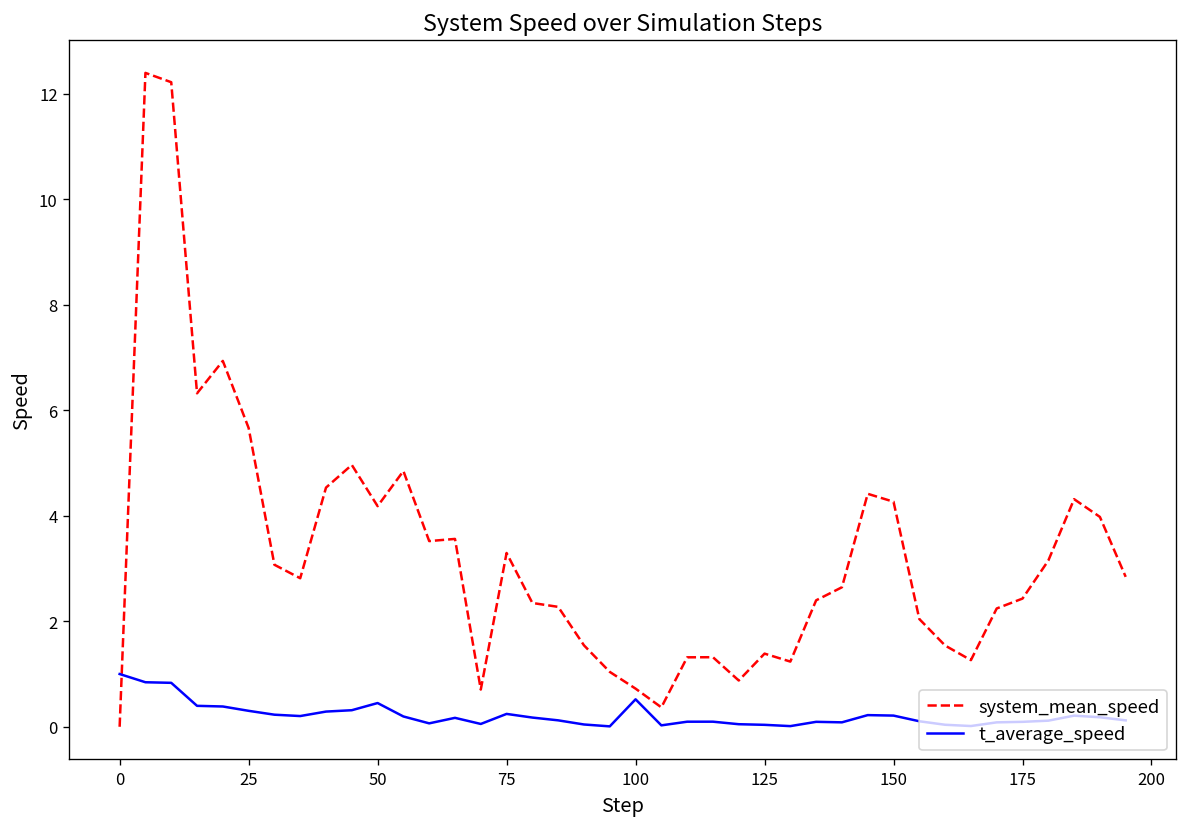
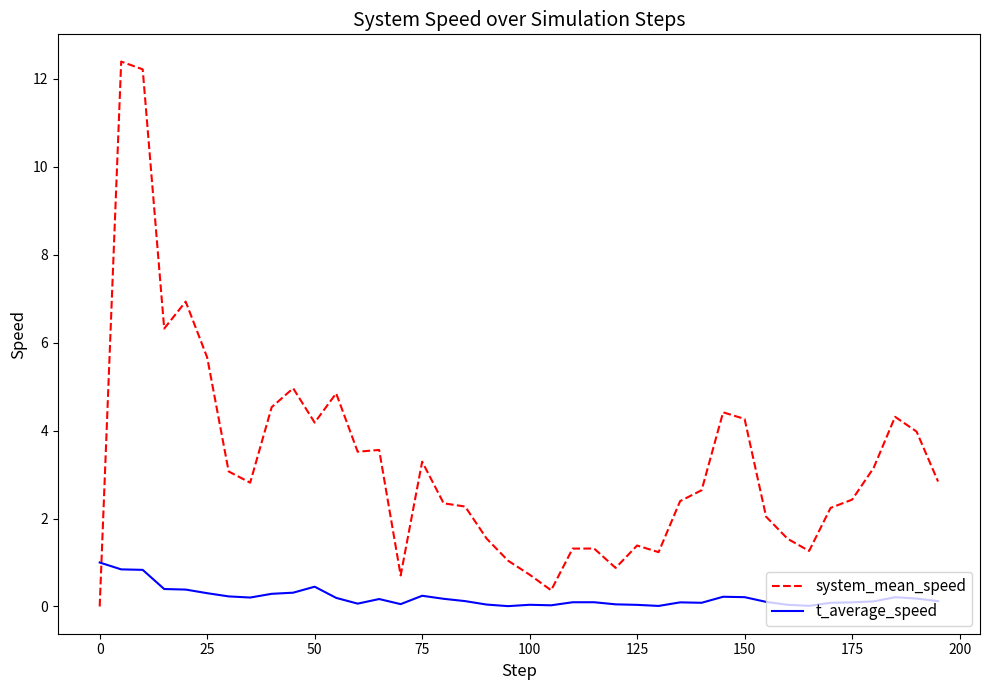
  {
    "system_mean_speed": {
      "0": 0.0,
      "25": 5.7,
      "50": 4.2,
      "75": 3.3,
      "100": 0.7,
      "125": 1.4,
      "150": 4.3,
      "175": 2.4
    },
    "t_average_speed": {
      "0": 1.0,
      "25": 0.3,
      "50": 0.4,
      "75": 0.2,
-     "100": 0.5,
+     "100": 0.0,
      "125": 0.0,
      "150": 0.2
    }
  }
